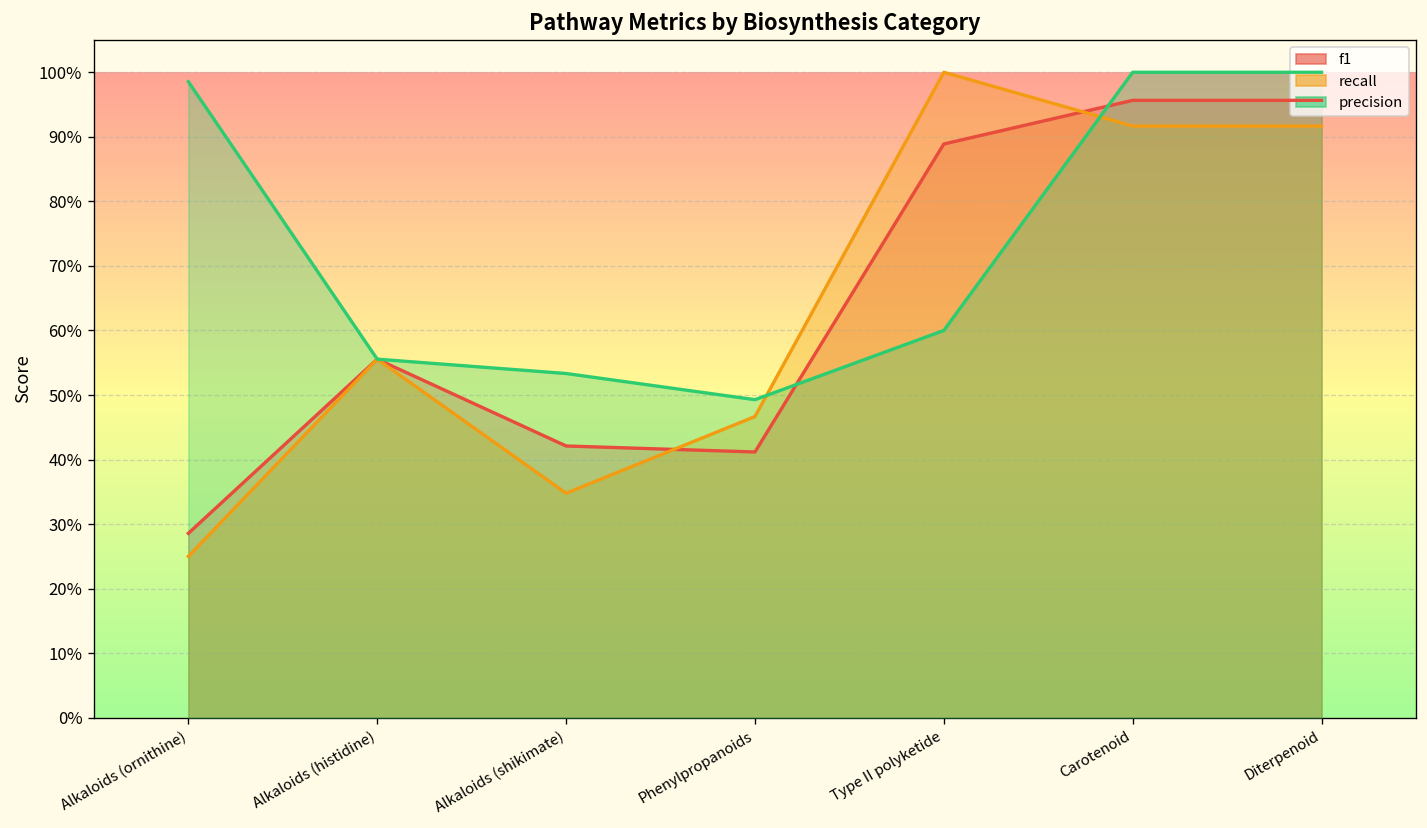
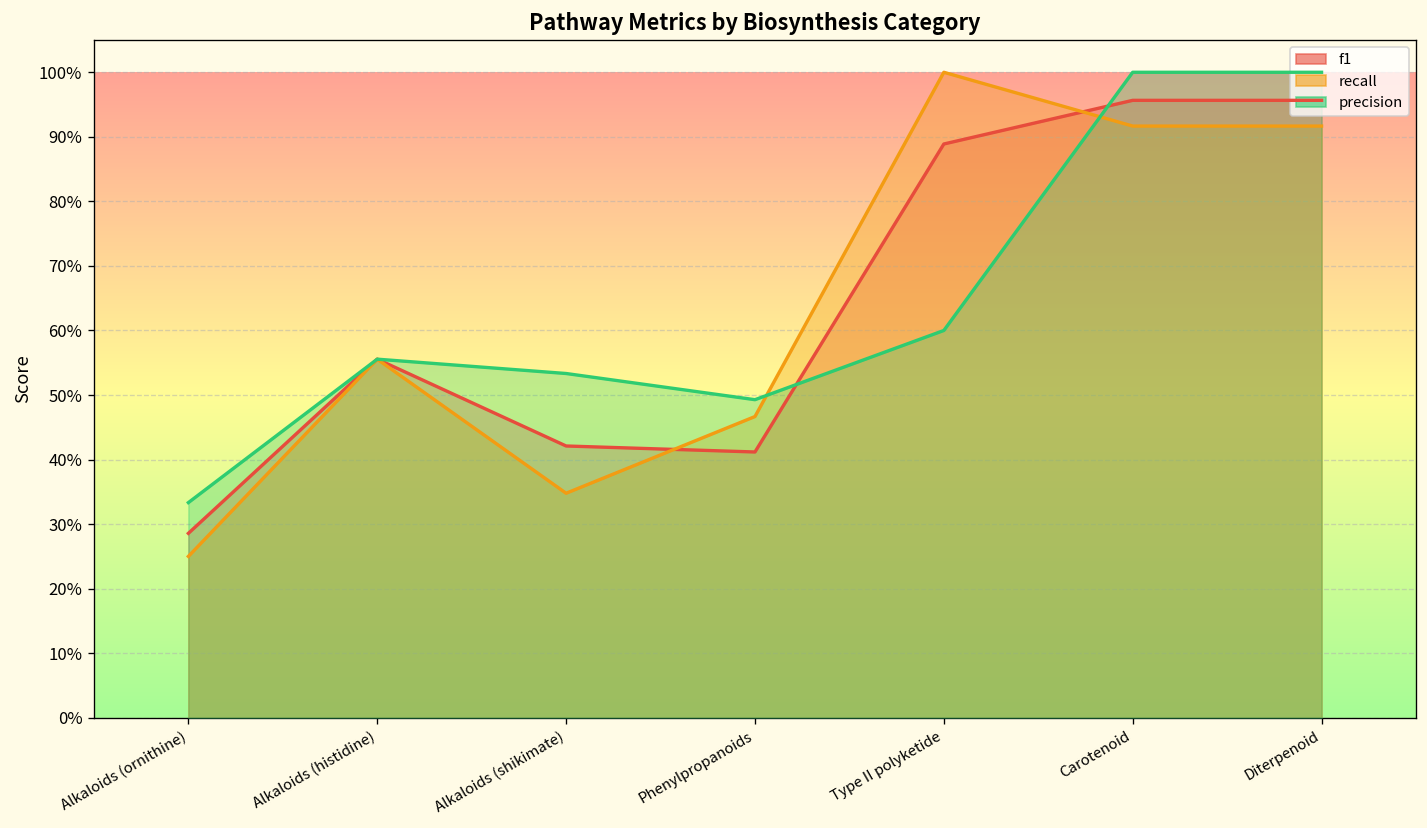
  {
    "precision": {
-     "Alkaloids (ornithine)": "99%",
+     "Alkaloids (ornithine)": "33%",
      "Alkaloids (shikimate)": "53%",
      "Phenylpropanoids": "49%",
      "Type II polyketide": "60%",
      "Carotenoid": "100%"
    }
  }
